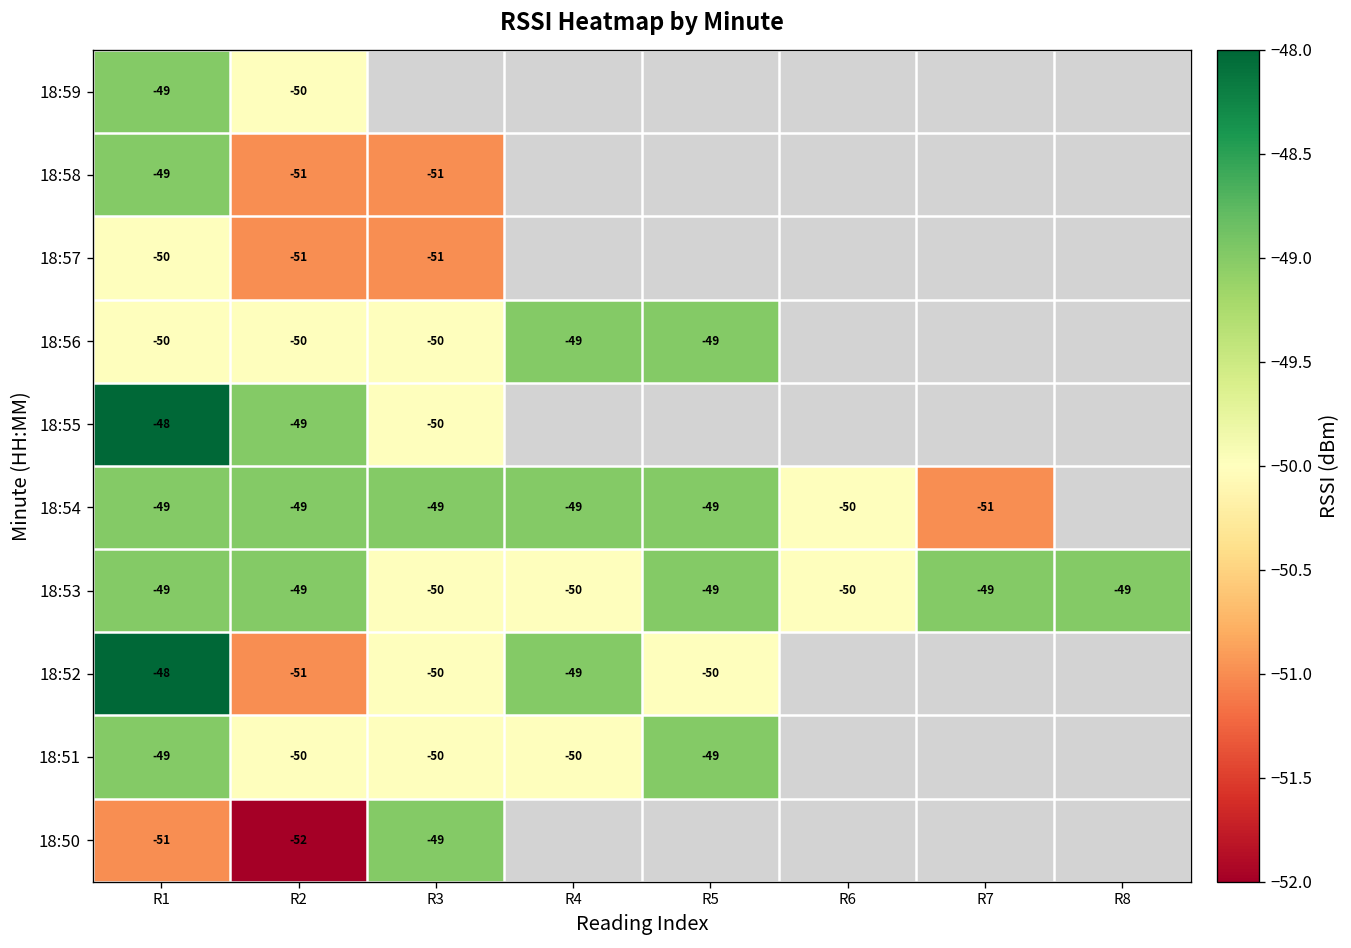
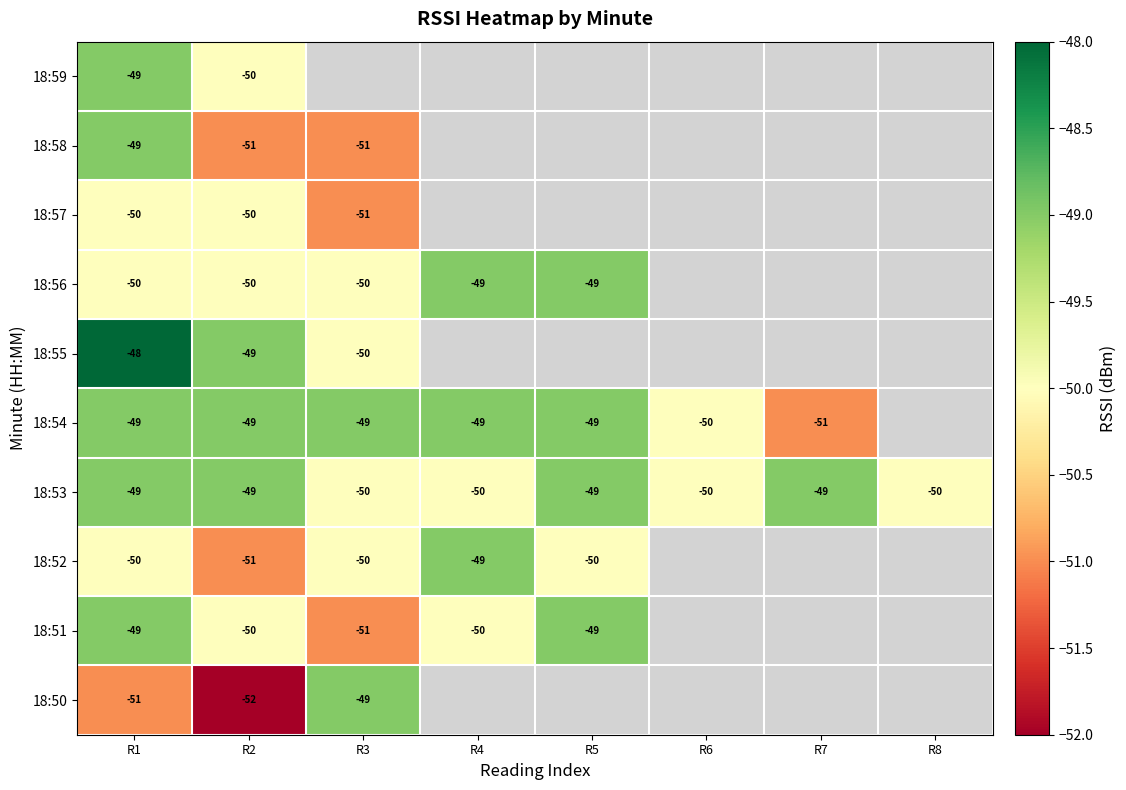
  {
    "18:59": {
      "R1": -49,
      "R2": -50
    },
    "18:58": {
      "R1": -49,
      "R2": -51,
      "R3": -51
    },
    "18:57": {
      "R1": -50,
-     "R2": -51,
+     "R2": -50,
      "R3": -51
    },
    "18:56": {
      "R1": -50,
      "R2": -50,
      "R3": -50,
      "R4": -49,
      "R5": -49
    },
    "18:55": {
      "R1": -48,
      "R2": -49,
      "R3": -50
    },
    "18:54": {
      "R1": -49,
      "R2": -49,
      "R3": -49,
      "R4": -49,
      "R5": -49,
      "R6": -50,
      "R7": -51
    },
    "18:53": {
      "R1": -49,
      "R2": -49,
      "R3": -50,
      "R4": -50,
      "R5": -49,
      "R6": -50,
      "R7": -49,
-     "R8": -49
+     "R8": -50
    },
    "18:52": {
-     "R1": -48,
+     "R1": -50,
      "R2": -51,
      "R3": -50,
      "R4": -49,
      "R5": -50
    },
    "18:51": {
      "R1": -49,
      "R2": -50,
-     "R3": -50,
+     "R3": -51,
      "R4": -50,
      "R5": -49
    },
    "18:50": {
      "R1": -51,
      "R2": -52,
      "R3": -49
    }
  }
